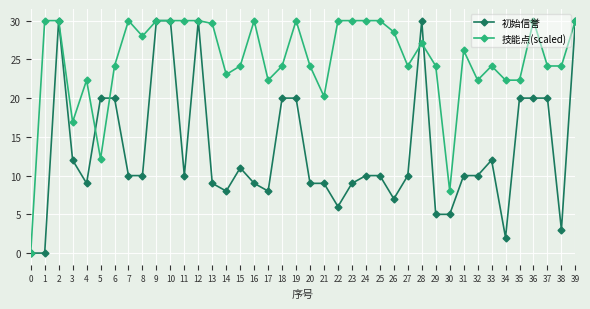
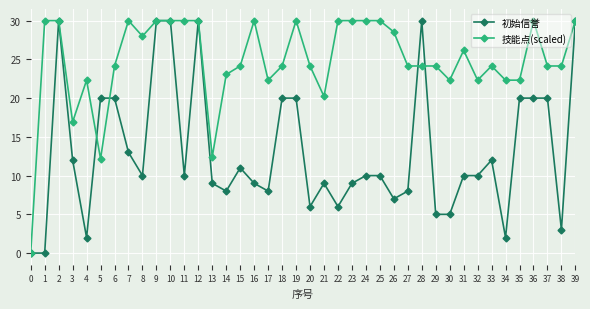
  {
    "初始信誉": {
      "1": 0,
      "3": 12,
-     "4": 9,
+     "4": 2,
      "5": 20,
      "6": 20,
-     "7": 10,
+     "7": 13,
      "8": 10,
      "11": 10,
      "13": 9,
      "14": 8,
      "15": 11,
      "16": 9,
      "17": 8,
      "18": 20,
      "19": 20,
-     "20": 9,
+     "20": 6,
      "21": 9,
      "22": 6,
      "23": 9,
      "24": 10,
      "25": 10,
      "26": 7,
-     "27": 10,
+     "27": 8,
      "28": 30,
      "29": 5,
      "30": 5,
      "31": 10,
      "32": 10,
      "33": 12,
      "34": 2,
      "35": 20,
      "36": 20,
      "37": 20,
      "38": 3
    },
    "技能点(scaled)": {
      "1": 30,
      "3": 17,
      "4": 22,
      "5": 12,
      "6": 24,
      "7": 30,
      "8": 28,
      "11": 30,
-     "13": 30,
+     "13": 12,
      "14": 23,
      "15": 24,
      "16": 30,
      "17": 22,
      "18": 24,
      "19": 30,
      "20": 24,
      "21": 20,
      "22": 30,
      "23": 30,
      "24": 30,
      "25": 30,
      "26": 29,
      "27": 24,
-     "28": 27,
+     "28": 24,
      "29": 24,
-     "30": 8,
+     "30": 22,
      "31": 26,
      "32": 22,
      "33": 24,
      "34": 22,
      "35": 22,
      "37": 24,
      "38": 24
    }
  }
